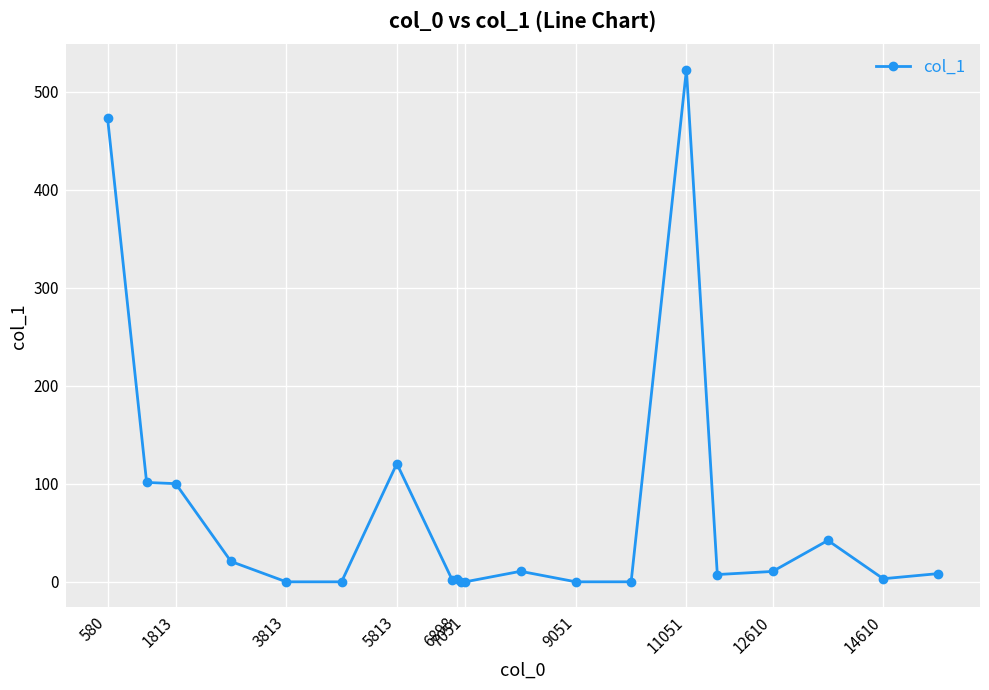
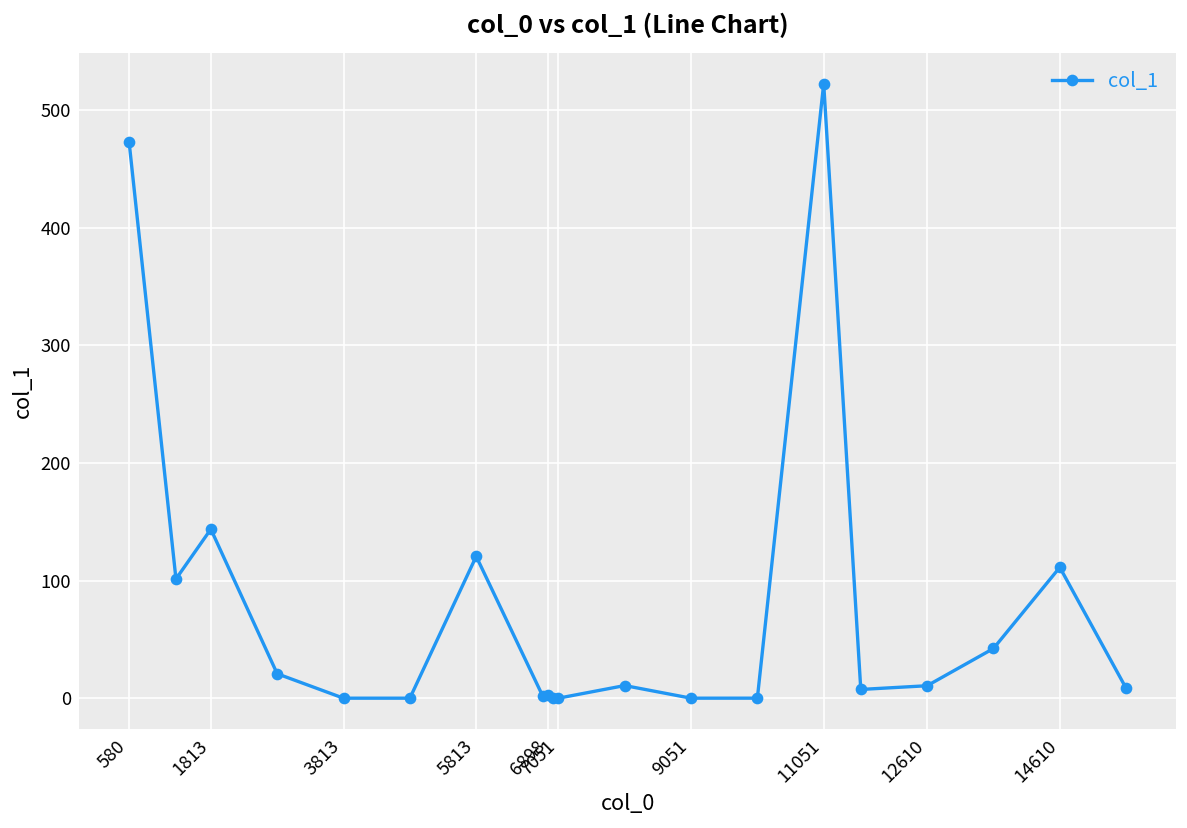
  {
    "580": 470,
-   "1813": 100,
+   "1813": 140,
    "3813": 0,
    "5813": 120,
    "6898": 0,
    "7051": 0,
    "9051": 0,
    "11051": 520,
    "12610": 10,
-   "14610": 0
+   "14610": 110
  }
